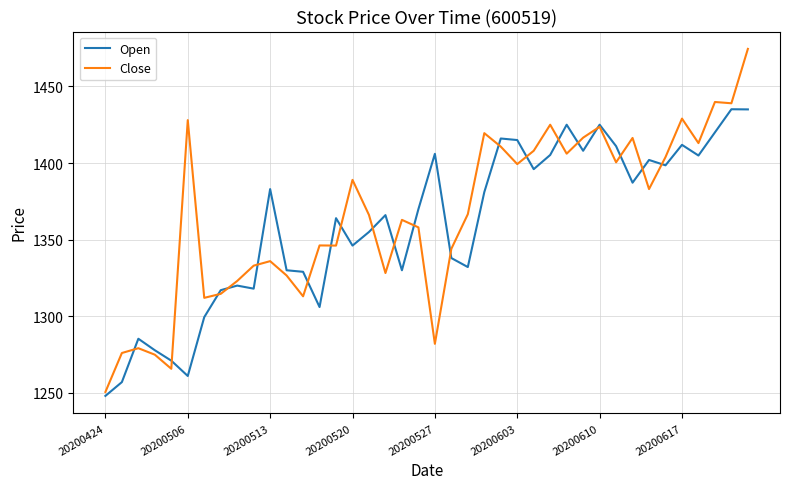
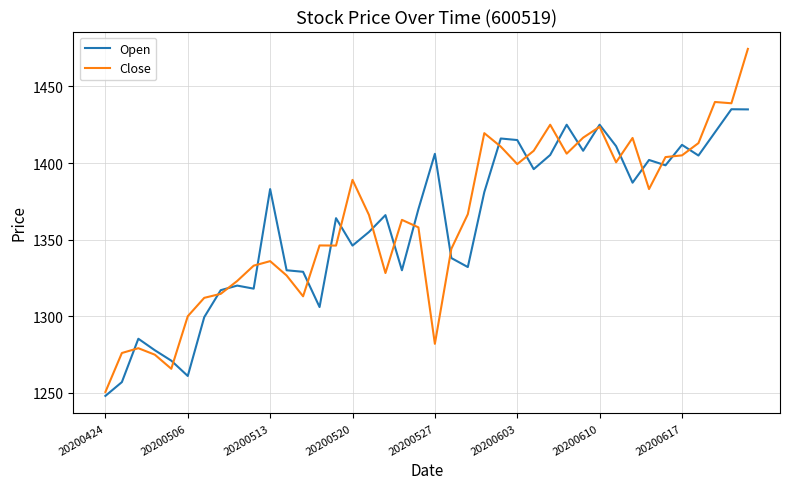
  {
    "Open": {
      "20200424": 1248,
      "20200506": 1261,
      "20200513": 1383,
      "20200520": 1346,
      "20200527": 1406,
      "20200603": 1415,
      "20200617": 1412
    },
    "Close": {
      "20200424": 1251,
-     "20200506": 1428,
+     "20200506": 1300,
      "20200513": 1336,
      "20200520": 1389,
      "20200527": 1282,
      "20200603": 1399,
-     "20200617": 1429
+     "20200617": 1405
    }
  }
